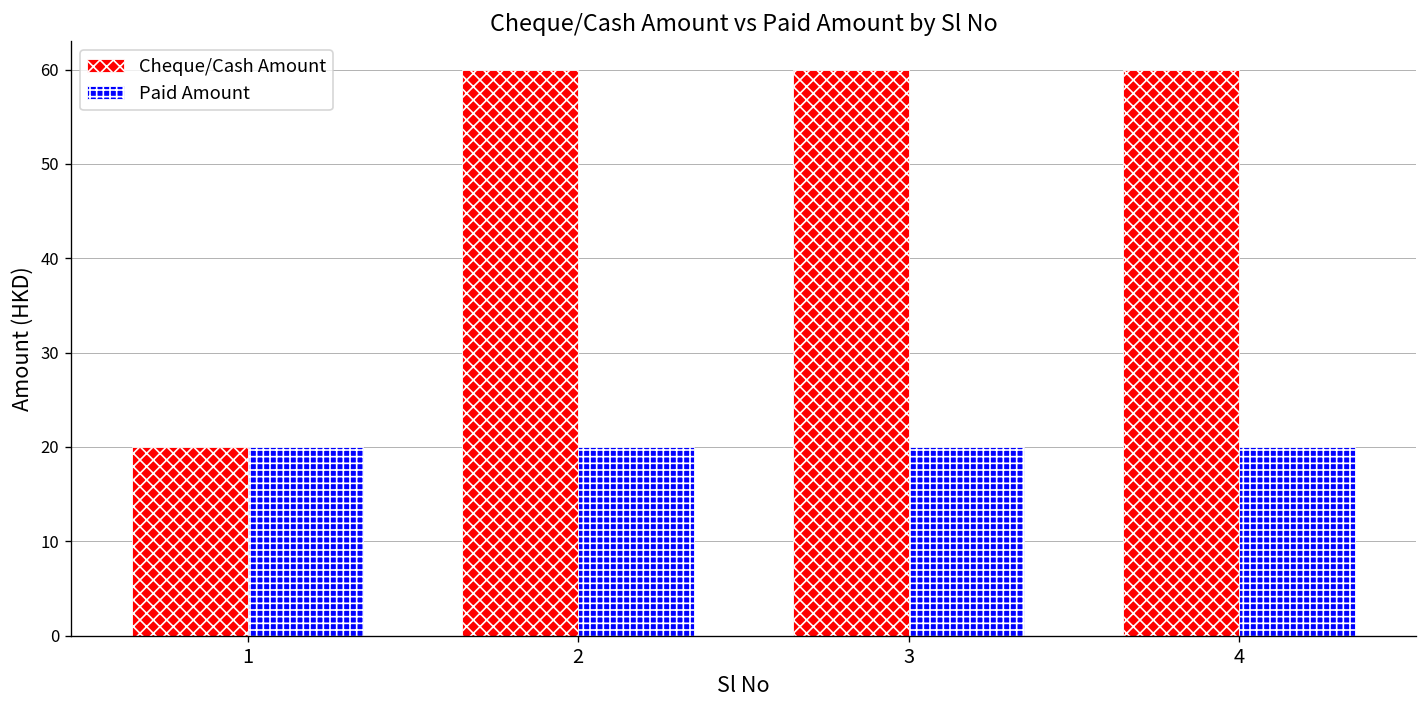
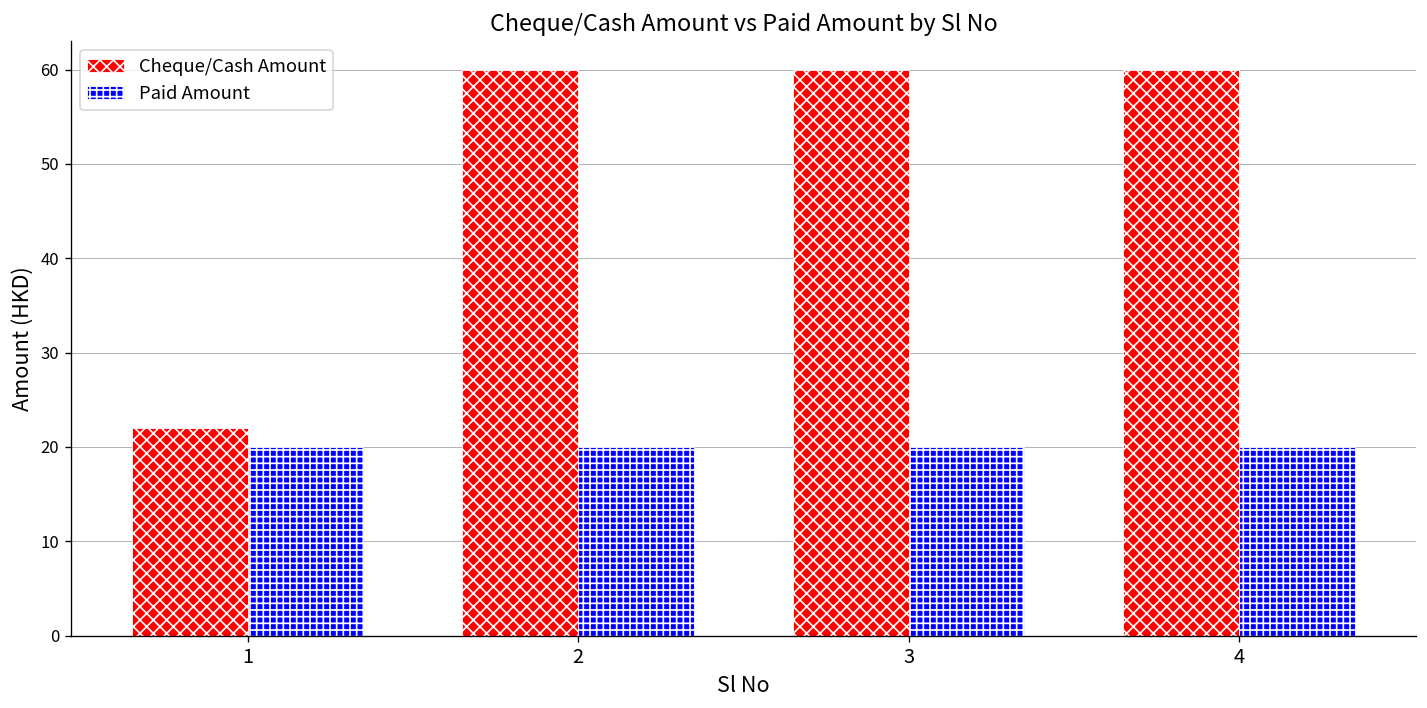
  {
    "Cheque/Cash Amount": {
-     "1": 20,
+     "1": 22,
      "2": 60,
      "3": 60,
      "4": 60
    },
    "Paid Amount": {
      "1": 20,
      "2": 20,
      "3": 20,
      "4": 20
    }
  }
